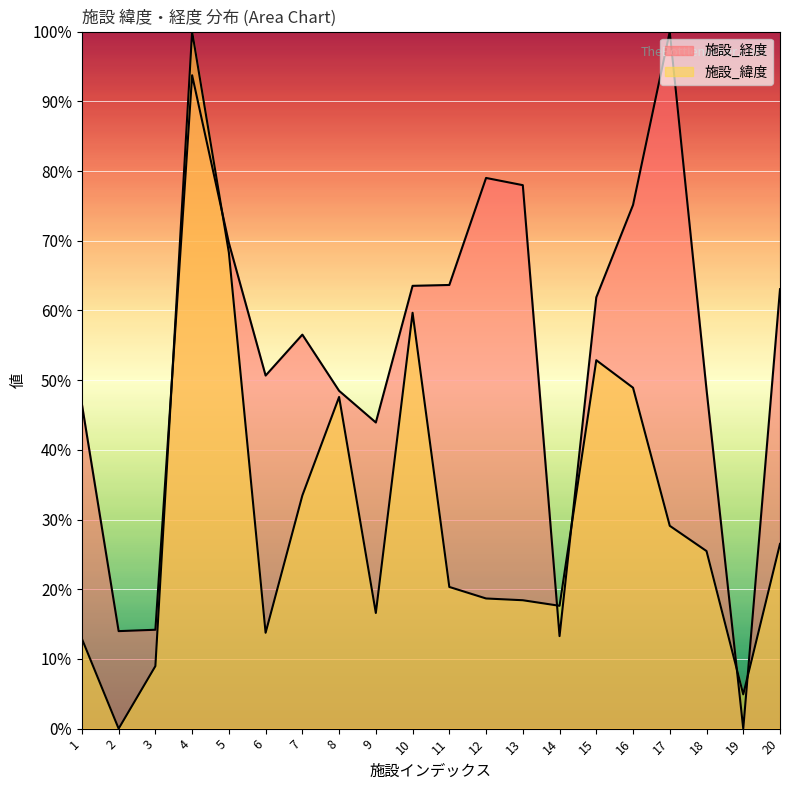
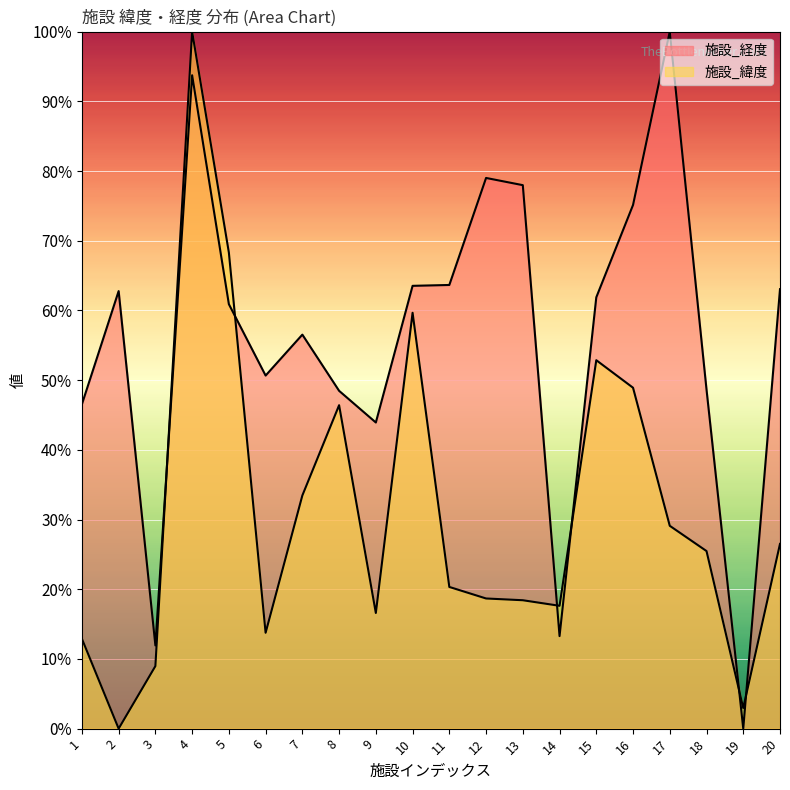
  {
    "施設_経度": {
      "1": "47%",
-     "2": "14%",
-     "3": "14%",
+     "2": "63%",
+     "3": "12%",
      "4": "94%",
-     "5": "70%",
+     "5": "61%",
      "6": "51%",
      "7": "57%",
      "8": "48%",
      "9": "44%",
      "10": "64%",
      "11": "64%",
      "12": "79%",
      "13": "78%",
      "14": "13%",
      "15": "62%",
      "16": "75%",
      "17": "100%",
      "18": "49%",
      "19": "0%",
      "20": "63%"
    },
    "施設_緯度": {
      "1": "13%",
      "2": "0%",
      "3": "9%",
      "4": "100%",
      "5": "68%",
      "6": "14%",
      "7": "33%",
-     "8": "48%",
+     "8": "46%",
      "9": "17%",
      "10": "60%",
      "11": "20%",
      "12": "19%",
      "13": "18%",
      "14": "18%",
      "15": "53%",
      "16": "49%",
      "17": "29%",
      "18": "25%",
-     "19": "5%",
+     "19": "3%",
      "20": "27%"
    }
  }
